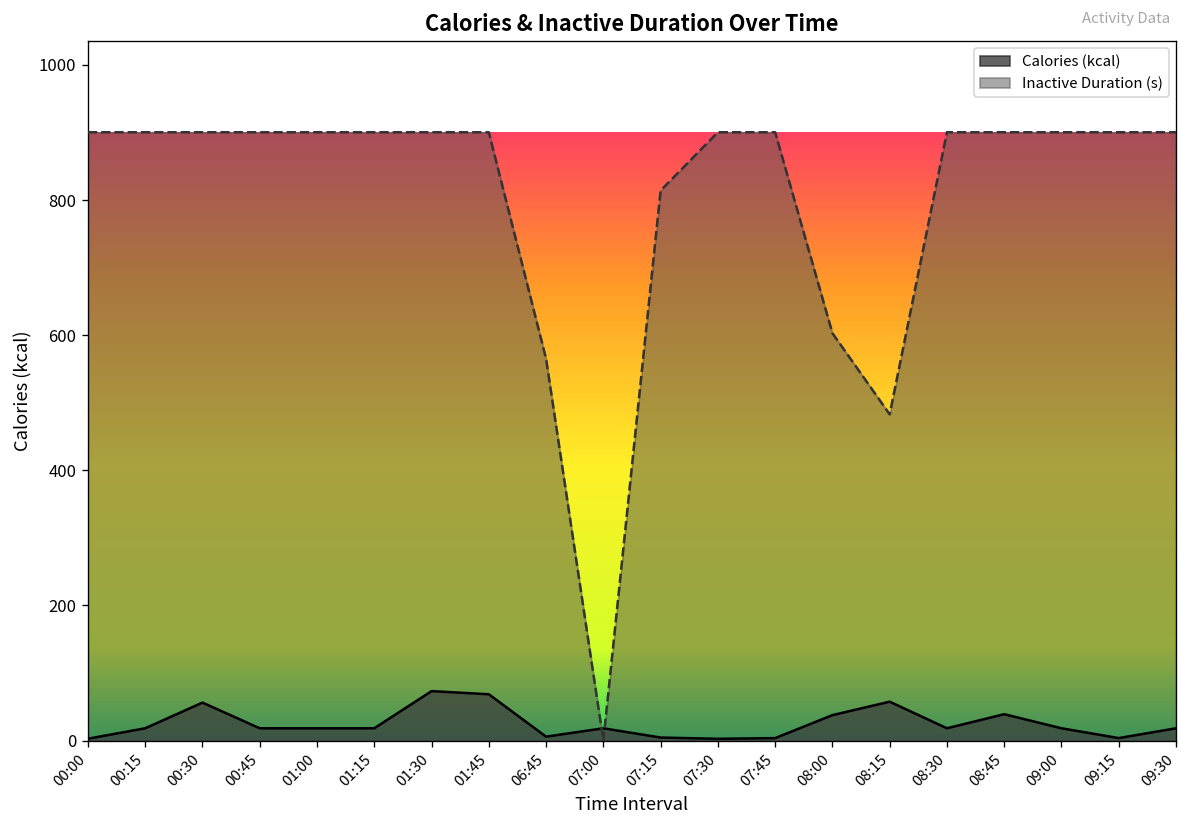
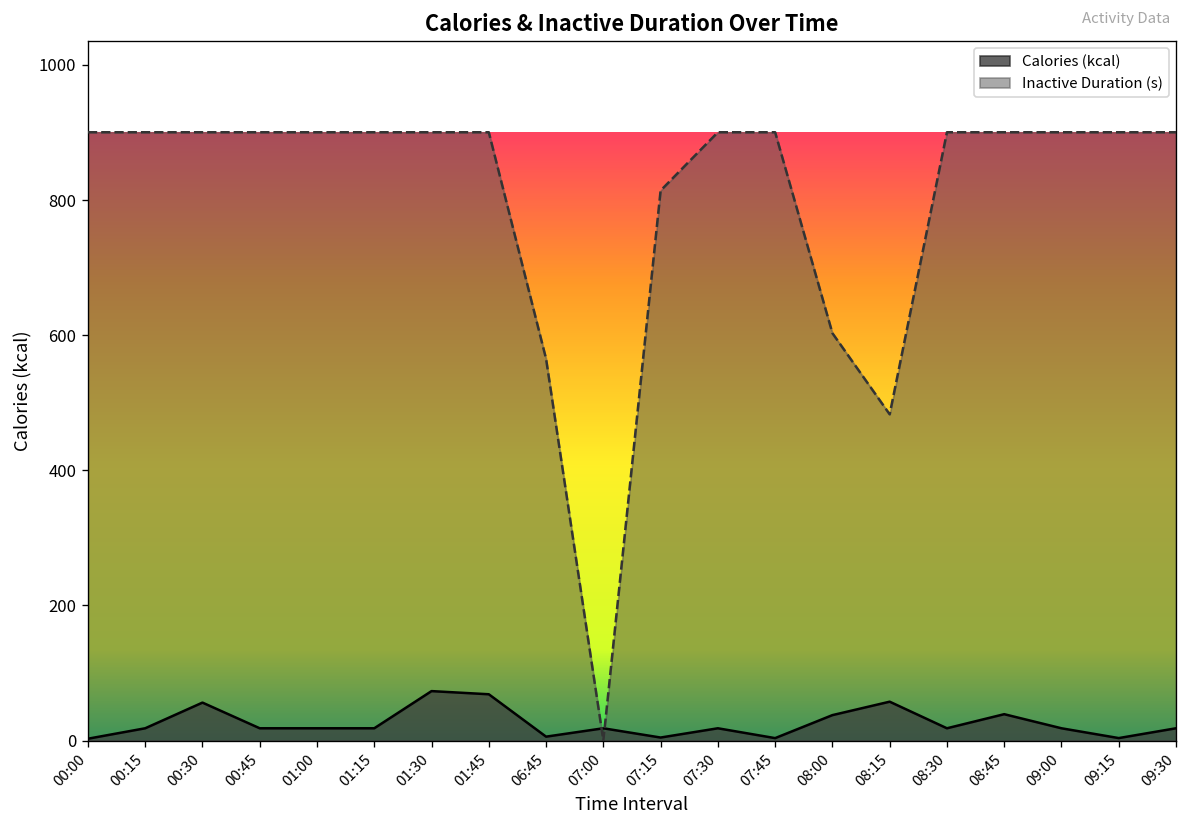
  {
    "Calories (kcal)": {
      "00:00": 0,
      "00:15": 20,
      "00:30": 60,
      "00:45": 20,
      "01:00": 20,
      "01:15": 20,
      "01:30": 70,
      "01:45": 70,
      "06:45": 10,
      "07:00": 20,
      "07:15": 0,
-     "07:30": 0,
+     "07:30": 20,
      "07:45": 0,
      "08:00": 40,
      "08:15": 60,
      "08:30": 20,
      "08:45": 40,
      "09:00": 20,
      "09:15": 0,
      "09:30": 20
    },
    "Inactive Duration (s)": {
      "00:00": 900,
      "00:15": 900,
      "00:30": 900,
      "00:45": 900,
      "01:00": 900,
      "01:15": 900,
      "01:30": 900,
      "01:45": 900,
      "06:45": 560,
      "07:00": 0,
      "07:15": 810,
      "07:30": 900,
      "07:45": 900,
      "08:00": 600,
      "08:15": 480,
      "08:30": 900,
      "08:45": 900,
      "09:00": 900,
      "09:15": 900,
      "09:30": 900
    }
  }
